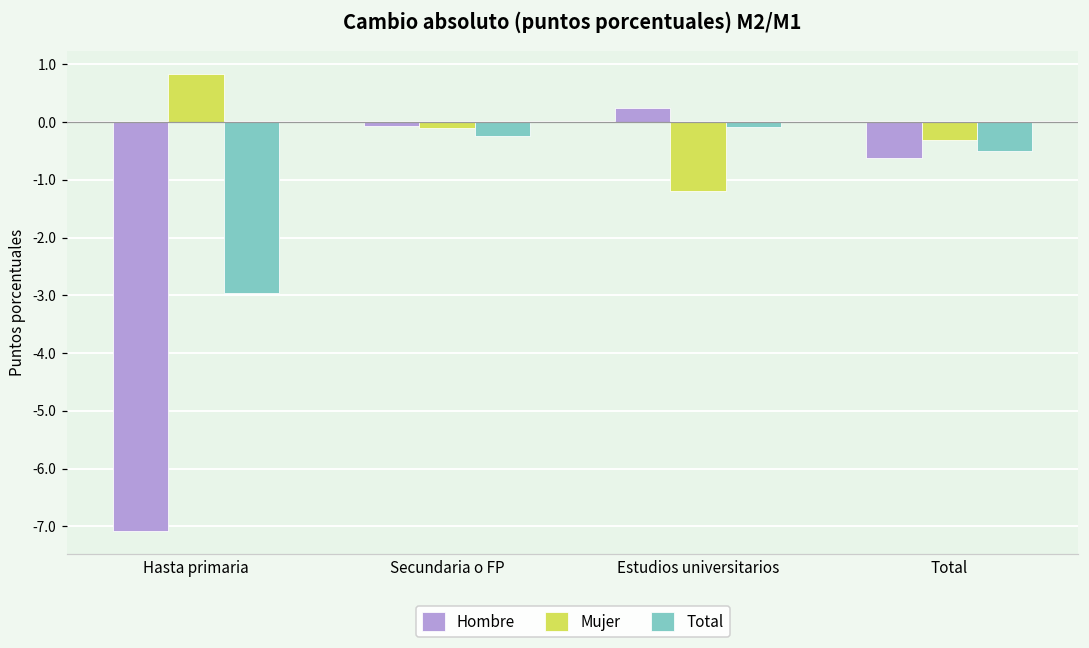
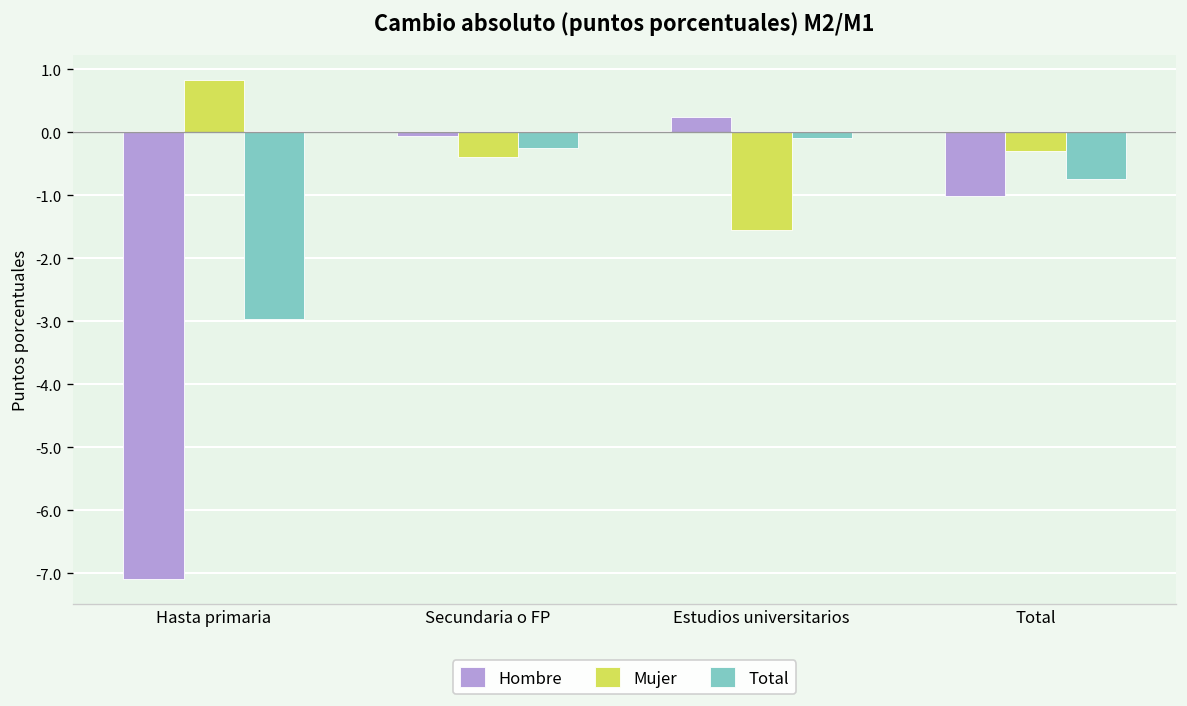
  {
    "Hombre": {
      "Hasta primaria": -7.1,
      "Secundaria o FP": -0.1,
      "Estudios universitarios": 0.2,
-     "Total": -0.6
+     "Total": -1.0
    },
    "Mujer": {
      "Hasta primaria": 0.8,
-     "Secundaria o FP": -0.1,
-     "Estudios universitarios": -1.2,
+     "Secundaria o FP": -0.4,
+     "Estudios universitarios": -1.5,
      "Total": -0.3
    },
    "Total": {
      "Hasta primaria": -3.0,
      "Secundaria o FP": -0.2,
      "Estudios universitarios": -0.1,
-     "Total": -0.5
+     "Total": -0.7
    }
  }
